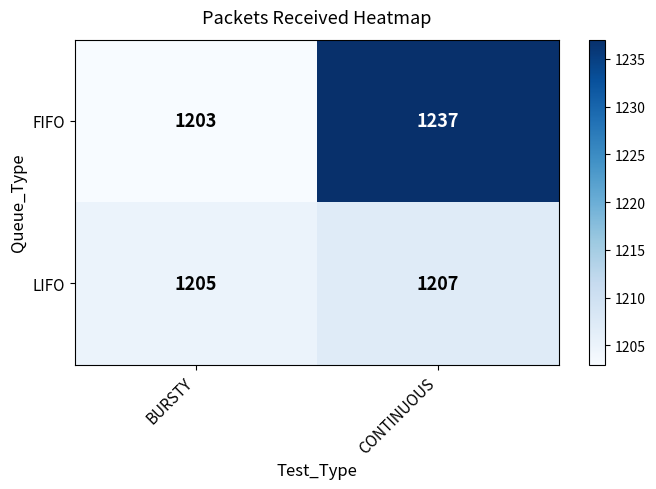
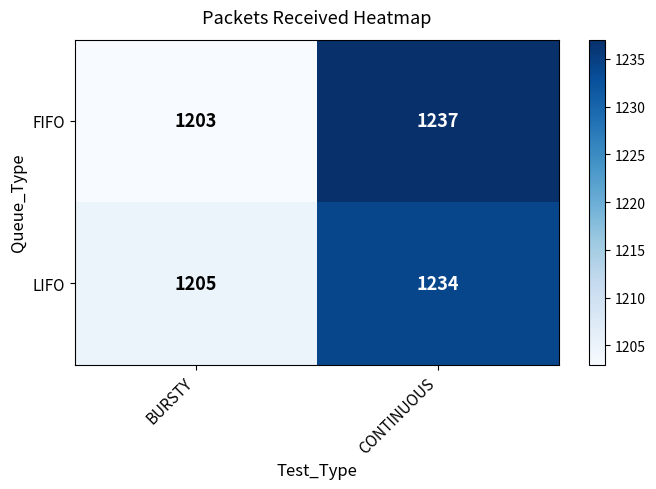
  {
    "FIFO": {
      "BURSTY": 1203,
      "CONTINUOUS": 1237
    },
    "LIFO": {
      "BURSTY": 1205,
-     "CONTINUOUS": 1207
+     "CONTINUOUS": 1234
    }
  }
